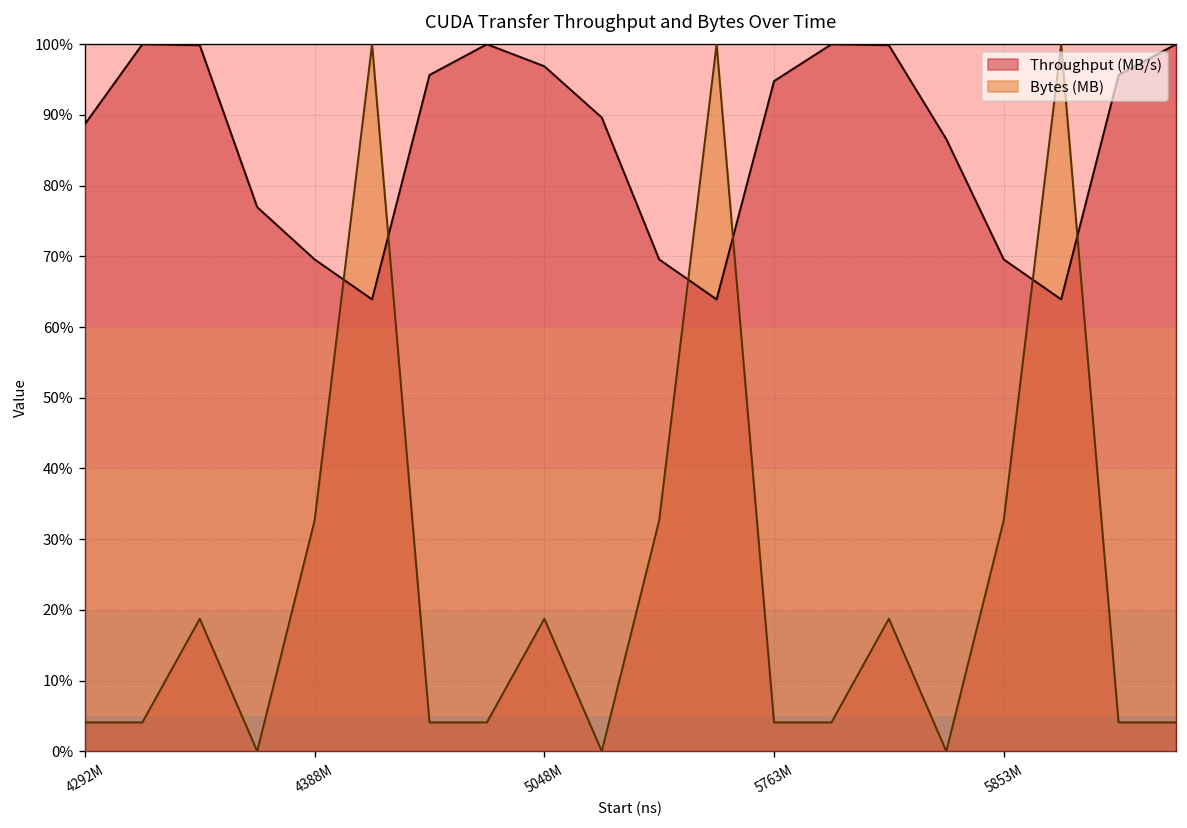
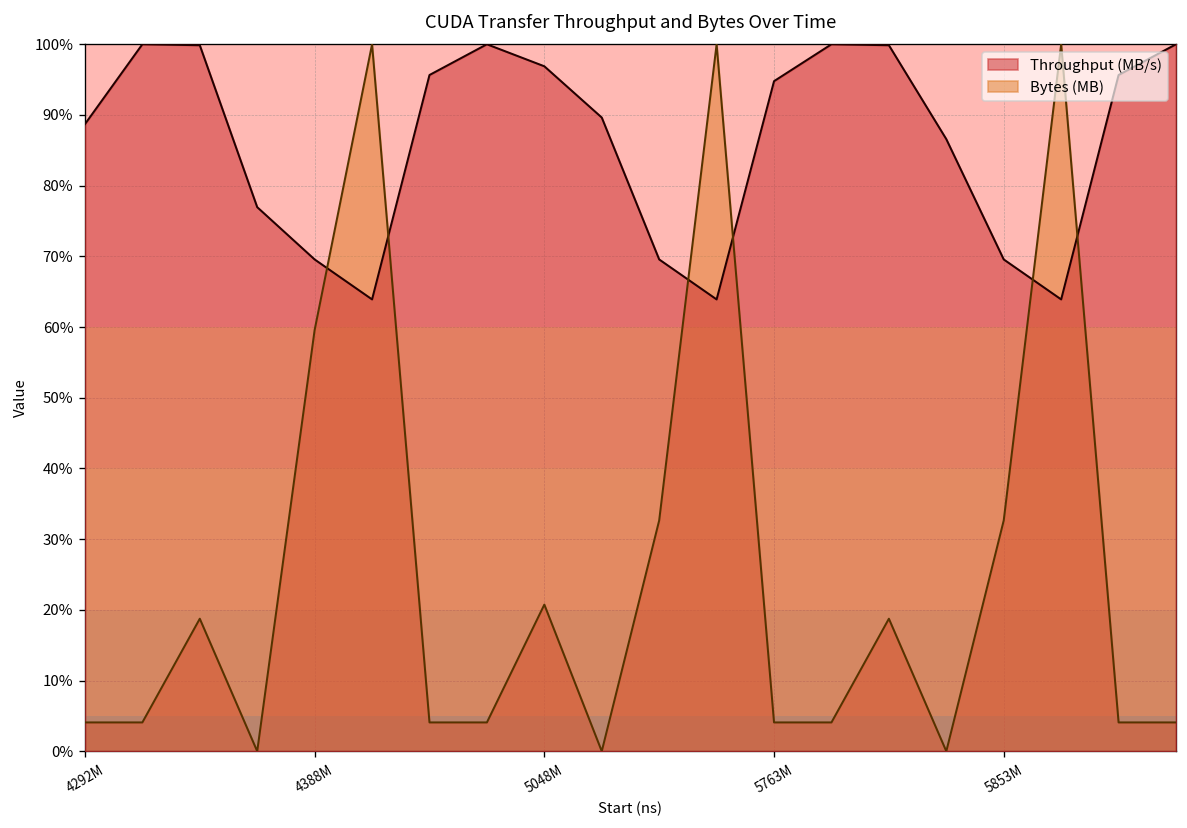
  {
    "Throughput (MB/s)": {
      "4292M": "89%",
      "4388M": "70%",
      "5048M": "97%",
      "5763M": "95%",
      "5853M": "70%"
    },
    "Bytes (MB)": {
      "4292M": "4%",
-     "4388M": "33%",
-     "5048M": "19%",
+     "4388M": "60%",
+     "5048M": "21%",
      "5763M": "4%",
      "5853M": "33%"
    }
  }
